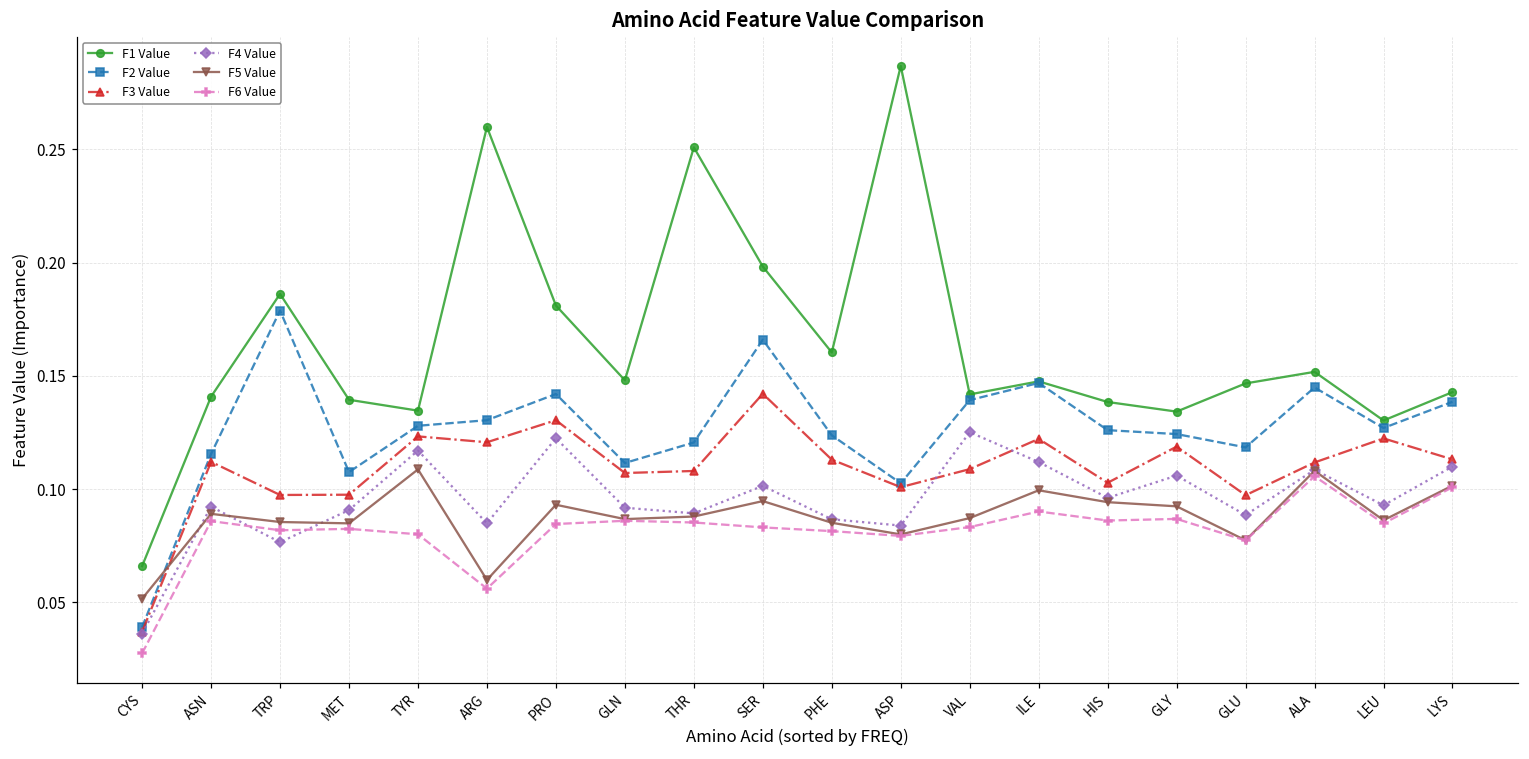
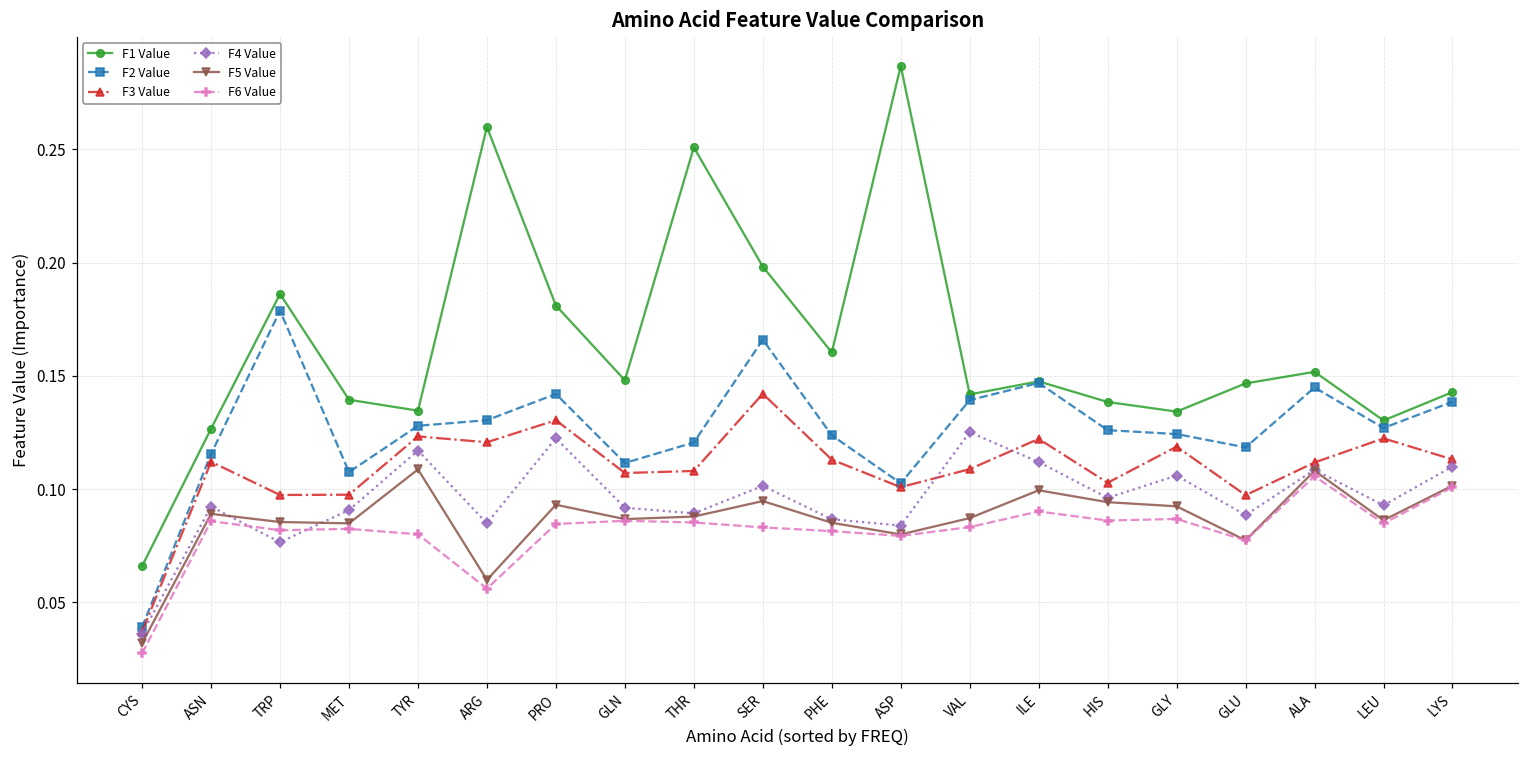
  {
    "F1 Value": {
      "CYS": 0.066,
-     "ASN": 0.141,
+     "ASN": 0.127,
      "TRP": 0.186,
      "MET": 0.139,
      "TYR": 0.135,
      "ARG": 0.260,
      "PRO": 0.181,
      "GLN": 0.148,
      "THR": 0.251,
      "SER": 0.198,
      "PHE": 0.160,
      "ASP": 0.287,
      "VAL": 0.142,
      "HIS": 0.138,
      "GLY": 0.134,
      "GLU": 0.147,
      "ALA": 0.152,
      "LEU": 0.130,
      "LYS": 0.143
    },
    "F2 Value": {
      "CYS": 0.039,
      "ASN": 0.116,
      "TRP": 0.179,
      "MET": 0.107,
      "TYR": 0.128,
      "ARG": 0.130,
      "PRO": 0.142,
      "GLN": 0.112,
      "THR": 0.121,
      "SER": 0.166,
      "PHE": 0.124,
      "ASP": 0.103,
      "VAL": 0.139,
      "HIS": 0.126,
      "GLY": 0.124,
      "GLU": 0.118,
      "ALA": 0.145,
      "LEU": 0.127,
      "LYS": 0.139
    },
    "F3 Value": {
      "ASN": 0.112,
      "TRP": 0.097,
      "MET": 0.097,
      "TYR": 0.123,
      "ARG": 0.121,
      "PRO": 0.130,
      "GLN": 0.107,
      "THR": 0.108,
      "SER": 0.142,
      "PHE": 0.113,
      "ASP": 0.101,
      "VAL": 0.109,
      "ILE": 0.122,
      "HIS": 0.103,
      "GLY": 0.119,
      "GLU": 0.097,
      "ALA": 0.112,
      "LEU": 0.122,
      "LYS": 0.113
    },
    "F4 Value": {
      "ASN": 0.092,
      "TRP": 0.077,
      "MET": 0.091,
      "TYR": 0.117,
      "ARG": 0.085,
      "PRO": 0.122,
      "GLN": 0.092,
      "THR": 0.089,
      "SER": 0.101,
      "PHE": 0.087,
      "ASP": 0.084,
      "VAL": 0.125,
      "ILE": 0.112,
      "HIS": 0.096,
      "GLY": 0.106,
      "GLU": 0.088,
      "LEU": 0.093,
      "LYS": 0.110
    },
    "F5 Value": {
-     "CYS": 0.052,
+     "CYS": 0.032,
      "ASN": 0.089,
      "TRP": 0.085,
      "MET": 0.085,
      "TYR": 0.109,
      "ARG": 0.060,
      "PRO": 0.093,
      "THR": 0.088,
      "SER": 0.095,
      "PHE": 0.085,
      "VAL": 0.087,
      "ILE": 0.099,
      "HIS": 0.094,
      "GLY": 0.092,
      "LEU": 0.086
    },
    "F6 Value": {
      "CYS": 0.027,
      "ASN": 0.086,
      "TRP": 0.082,
      "MET": 0.082,
      "TYR": 0.080,
      "ARG": 0.056,
      "PRO": 0.085,
      "THR": 0.085,
      "SER": 0.083,
      "PHE": 0.081,
      "VAL": 0.083,
      "ILE": 0.090,
      "HIS": 0.086,
      "GLY": 0.087,
      "ALA": 0.106,
      "LEU": 0.085
    }
  }
